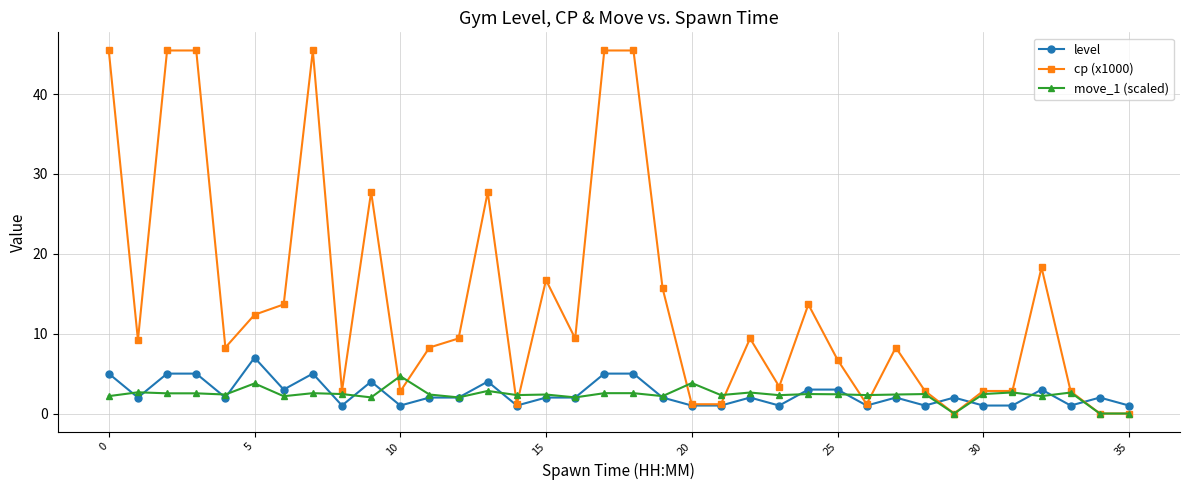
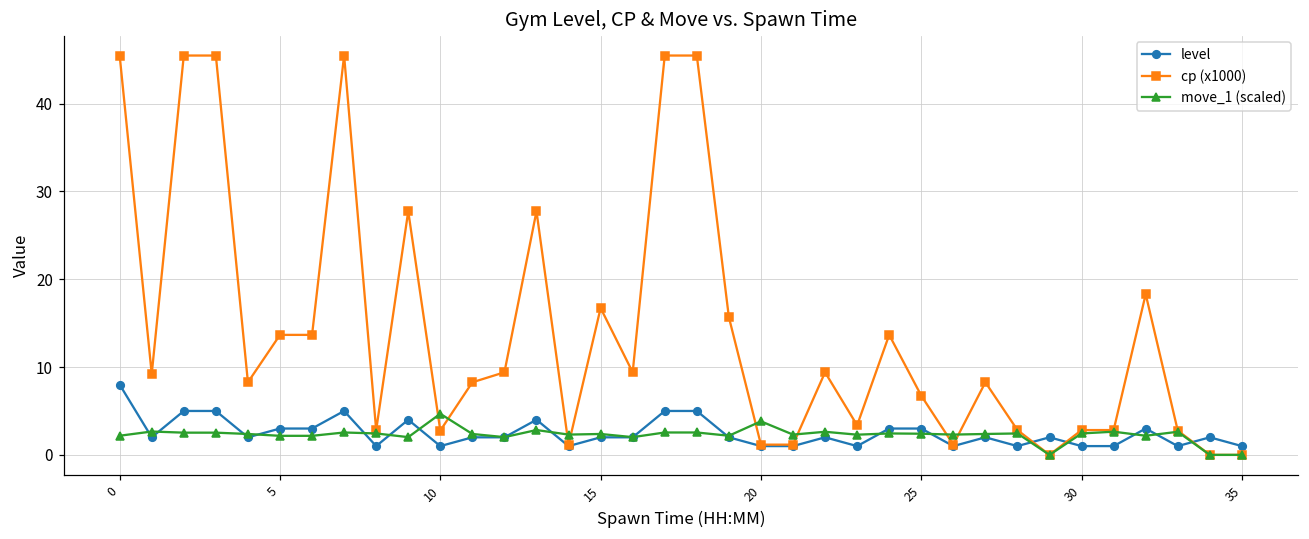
  {
    "level": {
-     "0": 5,
-     "5": 7,
+     "0": 8,
+     "5": 3,
      "10": 1,
      "15": 2,
      "25": 3,
      "30": 1,
      "35": 1
    },
    "cp (x1000)": {
      "0": 45,
-     "5": 12,
+     "5": 14,
      "10": 3,
      "15": 17,
      "25": 7,
      "30": 3
    },
    "move_1 (scaled)": {
      "0": 2,
-     "5": 4,
+     "5": 2,
      "10": 5,
      "15": 2,
      "20": 4,
      "25": 2,
      "30": 2
    }
  }
